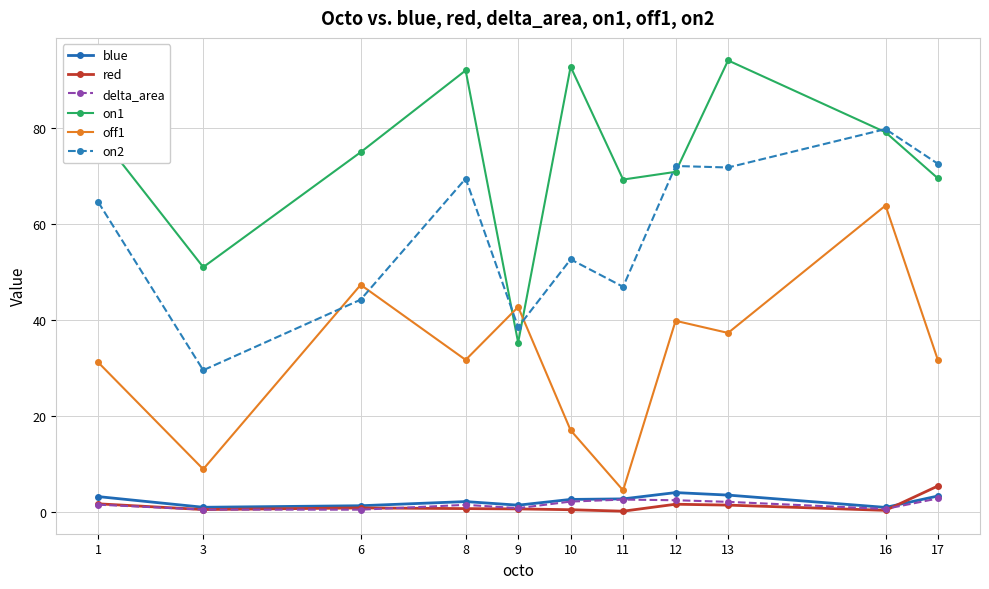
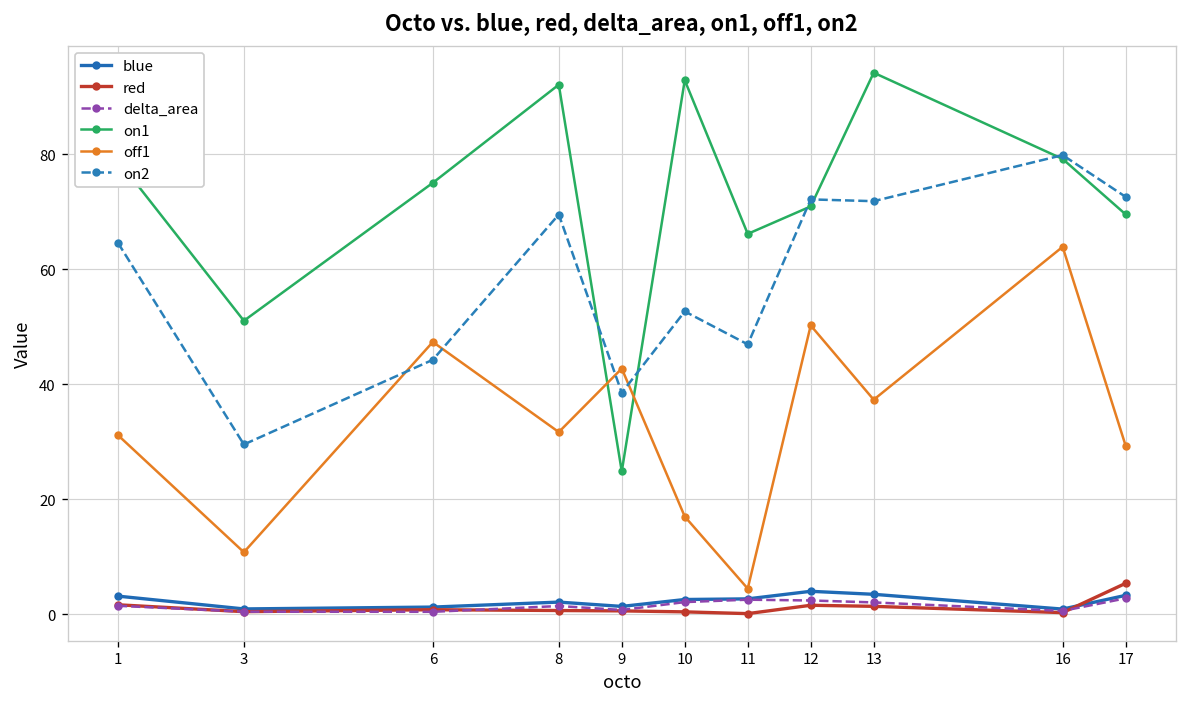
  {
    "red": {
      "8": 1,
      "10": 0,
      "11": 0,
      "12": 2,
      "13": 1,
      "17": 5
    },
    "delta_area": {
      "8": 1,
      "12": 2,
      "13": 2
    },
    "on1": {
      "3": 51,
      "6": 75,
      "8": 92,
-     "9": 35,
+     "9": 25,
      "10": 93,
-     "11": 69,
+     "11": 66,
      "12": 71,
      "13": 94,
      "16": 79,
      "17": 70
    },
    "off1": {
      "1": 31,
-     "3": 9,
+     "3": 11,
      "6": 47,
      "8": 32,
      "9": 43,
      "10": 17,
      "11": 4,
-     "12": 40,
+     "12": 50,
      "13": 37,
      "16": 64,
-     "17": 32
+     "17": 29
    }
  }
